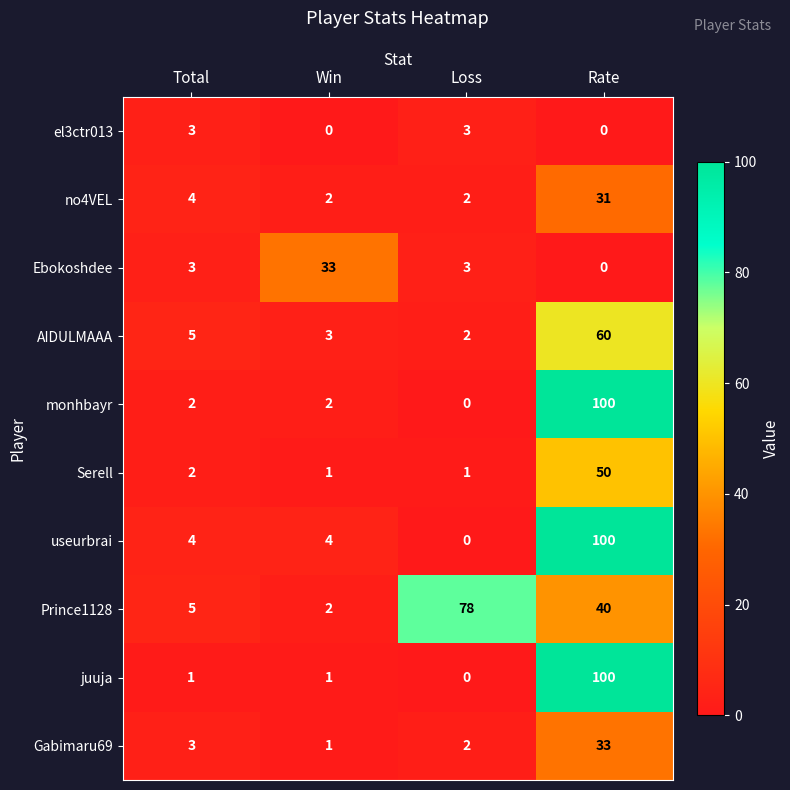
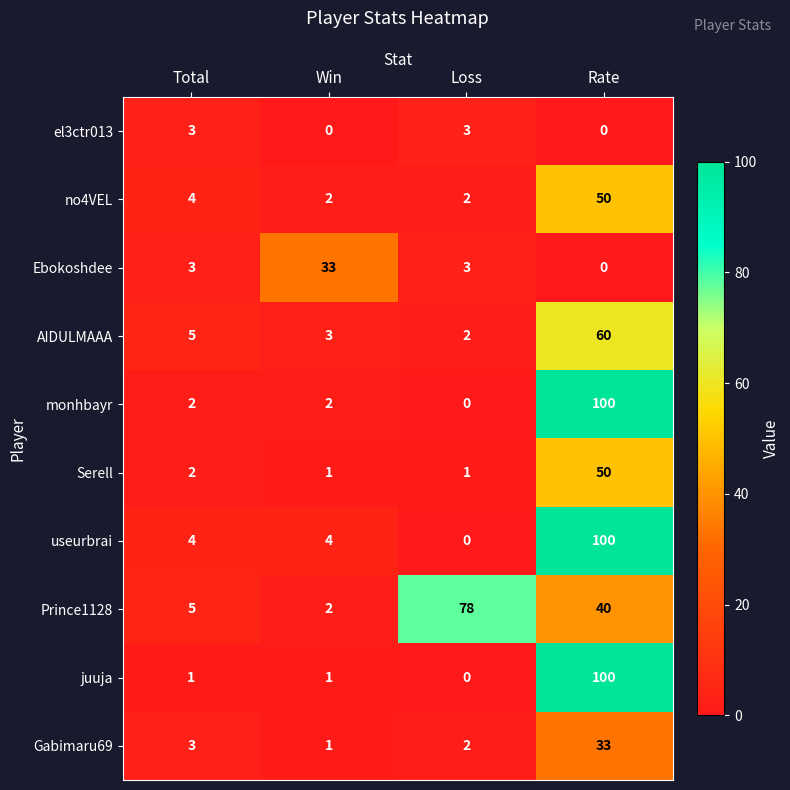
  {
    "el3ctr013": {
      "Total": 3,
      "Win": 0,
      "Loss": 3,
      "Rate": 0
    },
    "no4VEL": {
      "Total": 4,
      "Win": 2,
      "Loss": 2,
-     "Rate": 31
+     "Rate": 50
    },
    "Ebokoshdee": {
      "Total": 3,
      "Win": 33,
      "Loss": 3,
      "Rate": 0
    },
    "AIDULMAAA": {
      "Total": 5,
      "Win": 3,
      "Loss": 2,
      "Rate": 60
    },
    "monhbayr": {
      "Total": 2,
      "Win": 2,
      "Loss": 0,
      "Rate": 100
    },
    "Serell": {
      "Total": 2,
      "Win": 1,
      "Loss": 1,
      "Rate": 50
    },
    "useurbrai": {
      "Total": 4,
      "Win": 4,
      "Loss": 0,
      "Rate": 100
    },
    "Prince1128": {
      "Total": 5,
      "Win": 2,
      "Loss": 78,
      "Rate": 40
    },
    "juuja": {
      "Total": 1,
      "Win": 1,
      "Loss": 0,
      "Rate": 100
    },
    "Gabimaru69": {
      "Total": 3,
      "Win": 1,
      "Loss": 2,
      "Rate": 33
    }
  }
